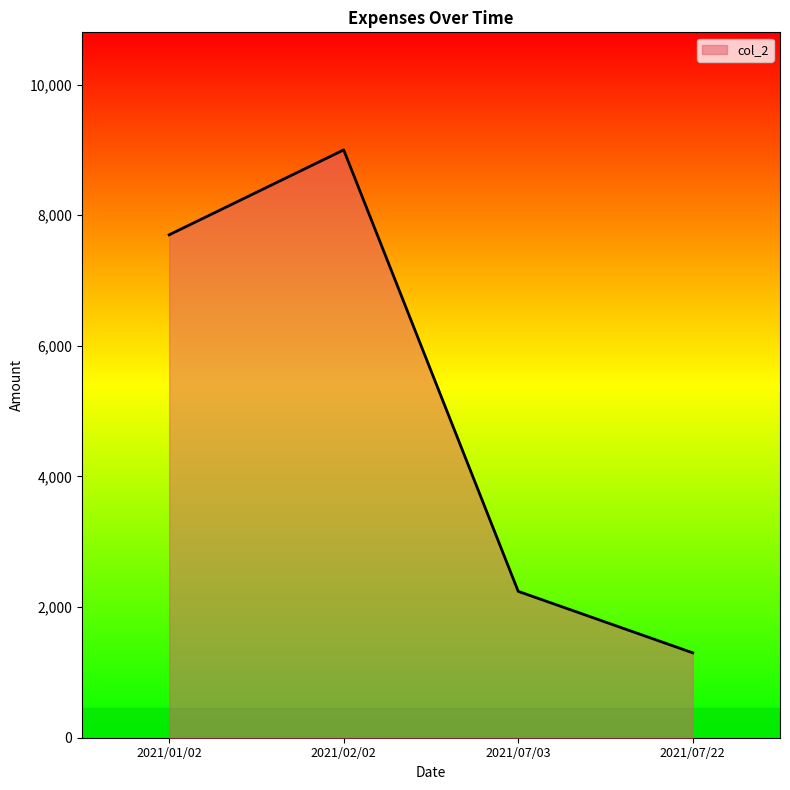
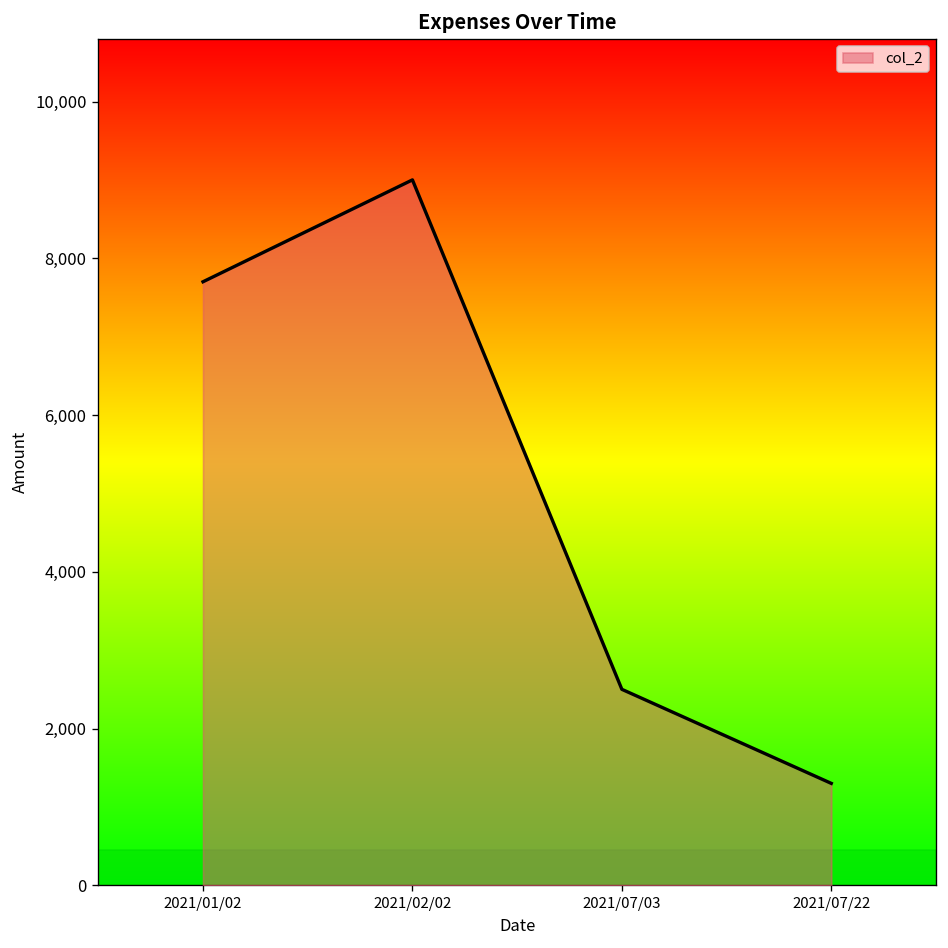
  {
    "2021/01/02": "7,700",
    "2021/02/02": "9,000",
-   "2021/07/03": "2,200",
+   "2021/07/03": "2,500",
    "2021/07/22": "1,300"
  }
